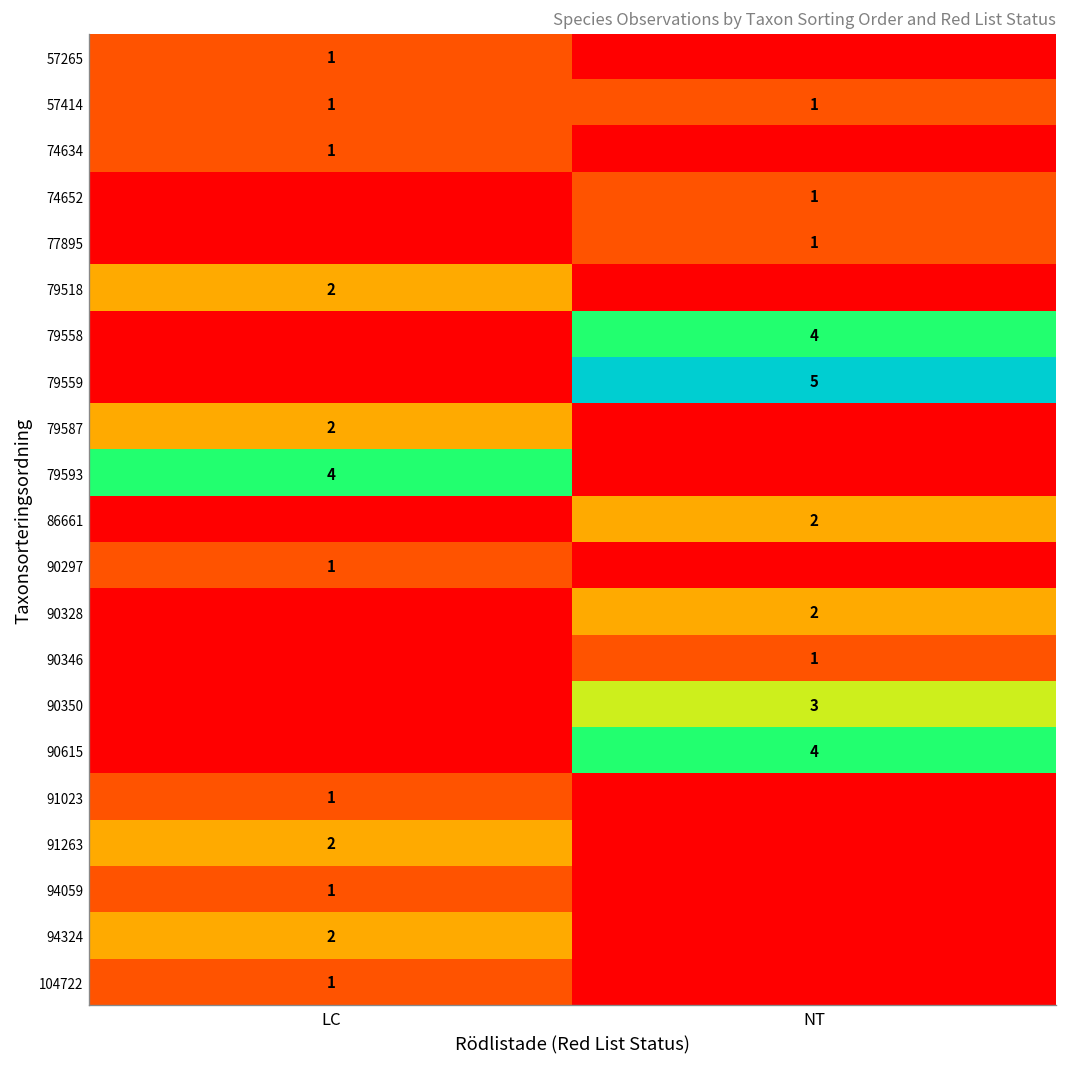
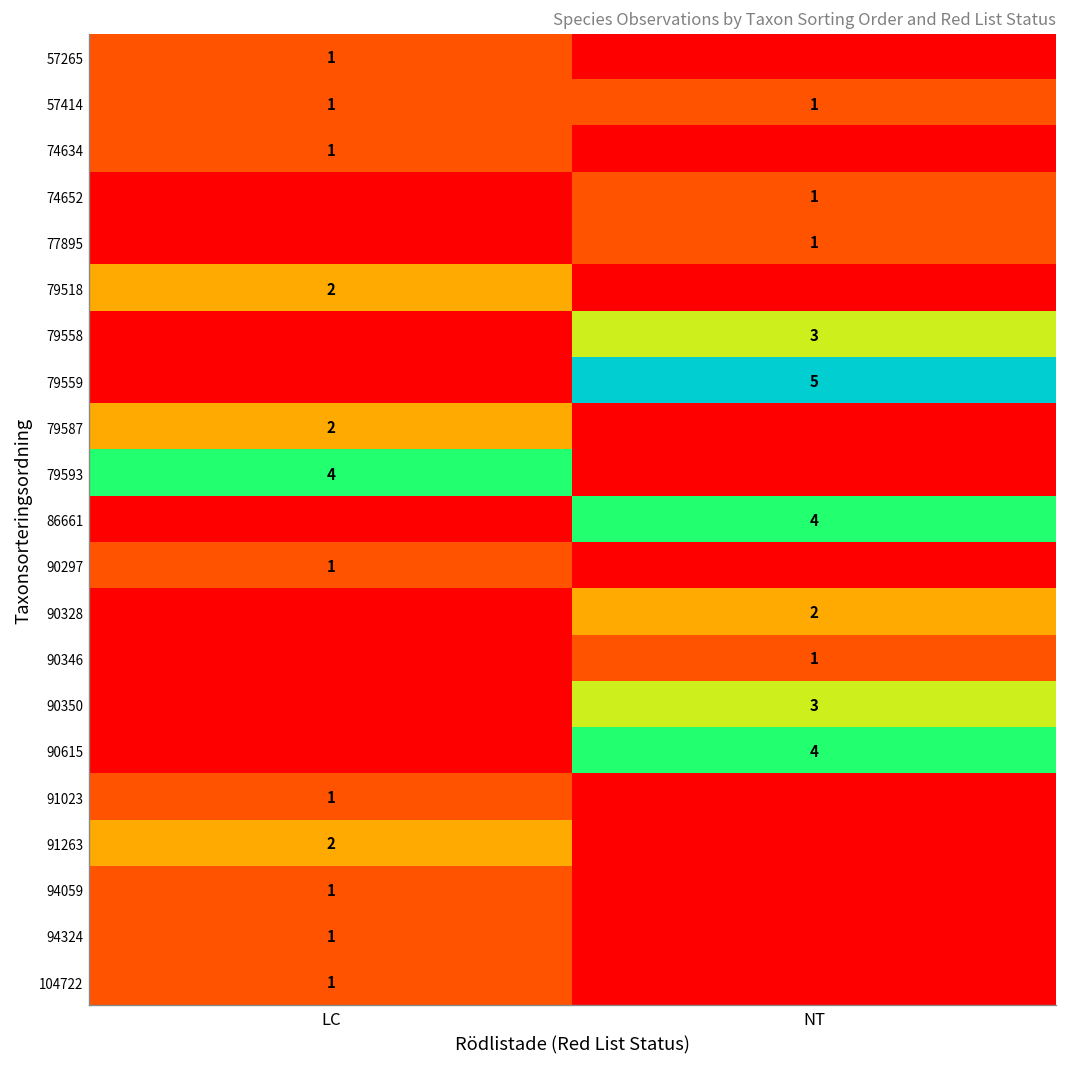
  {
    "57265": {
      "LC": 1
    },
    "57414": {
      "LC": 1,
      "NT": 1
    },
    "74634": {
      "LC": 1
    },
    "74652": {
      "NT": 1
    },
    "77895": {
      "NT": 1
    },
    "79518": {
      "LC": 2
    },
    "79558": {
-     "NT": 4
+     "NT": 3
    },
    "79559": {
      "NT": 5
    },
    "79587": {
      "LC": 2
    },
    "79593": {
      "LC": 4
    },
    "86661": {
-     "NT": 2
+     "NT": 4
    },
    "90297": {
      "LC": 1
    },
    "90328": {
      "NT": 2
    },
    "90346": {
      "NT": 1
    },
    "90350": {
      "NT": 3
    },
    "90615": {
      "NT": 4
    },
    "91023": {
      "LC": 1
    },
    "91263": {
      "LC": 2
    },
    "94059": {
      "LC": 1
    },
    "94324": {
-     "LC": 2
+     "LC": 1
    },
    "104722": {
      "LC": 1
    }
  }
